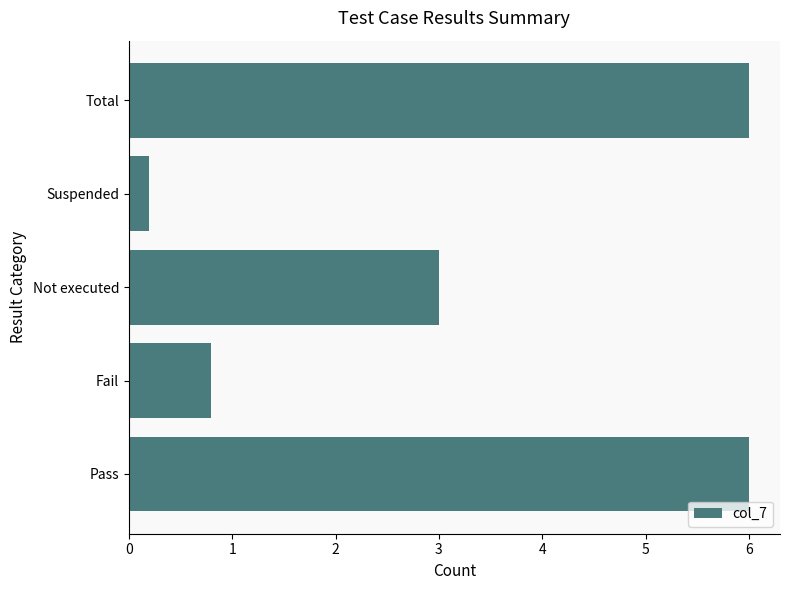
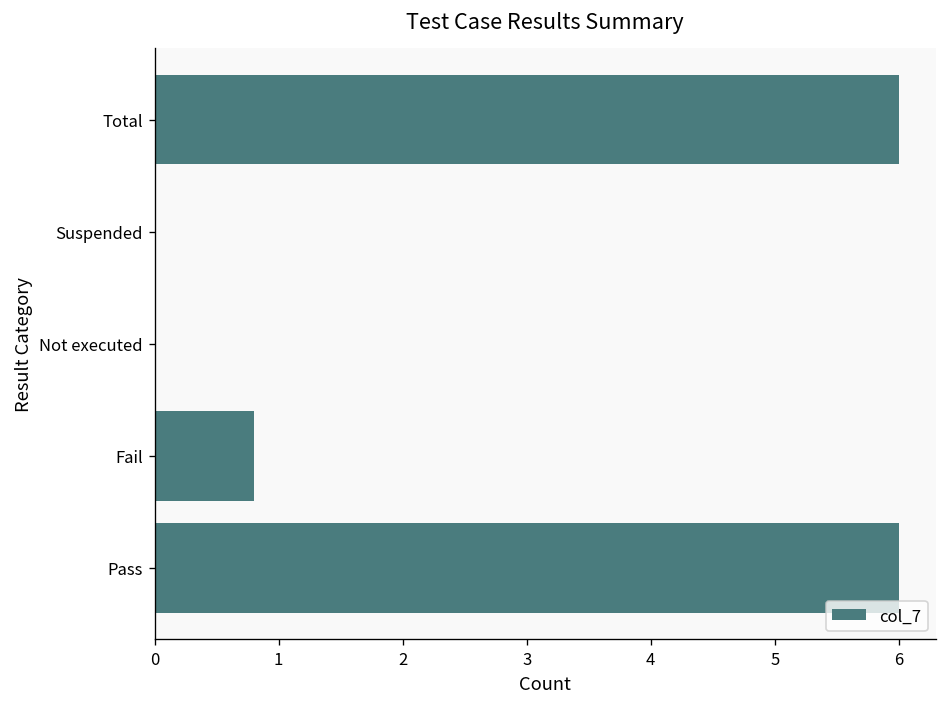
  {
    "Total": 6.0,
-   "Suspended": 0.2,
-   "Not executed": 3,
+   "Suspended": 0.0,
+   "Not executed": 0,
    "Fail": 0.8,
    "Pass": 6.0
  }
